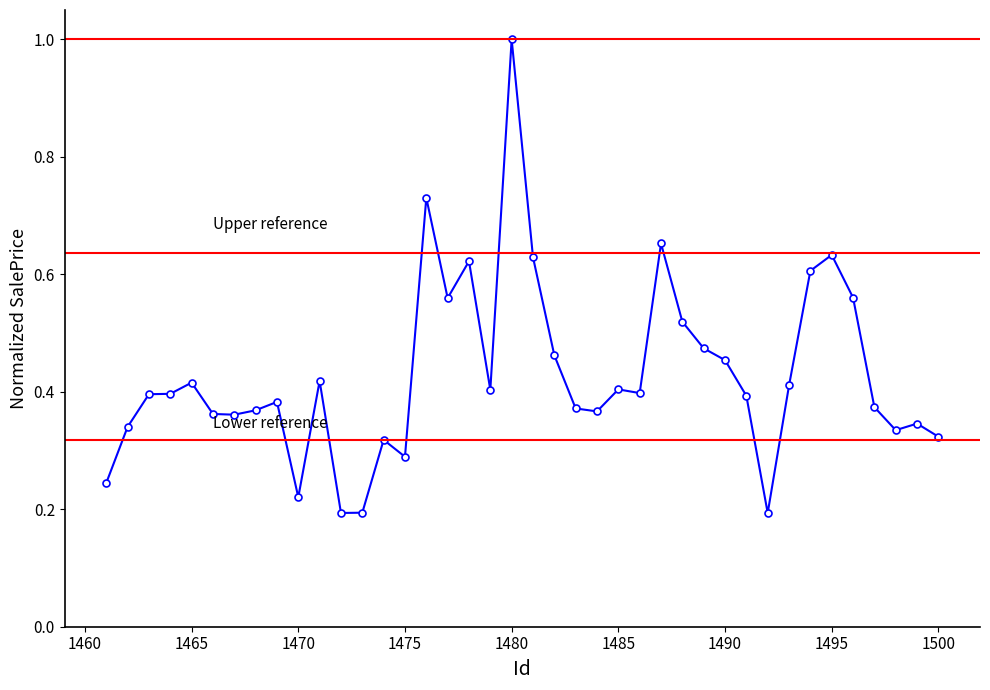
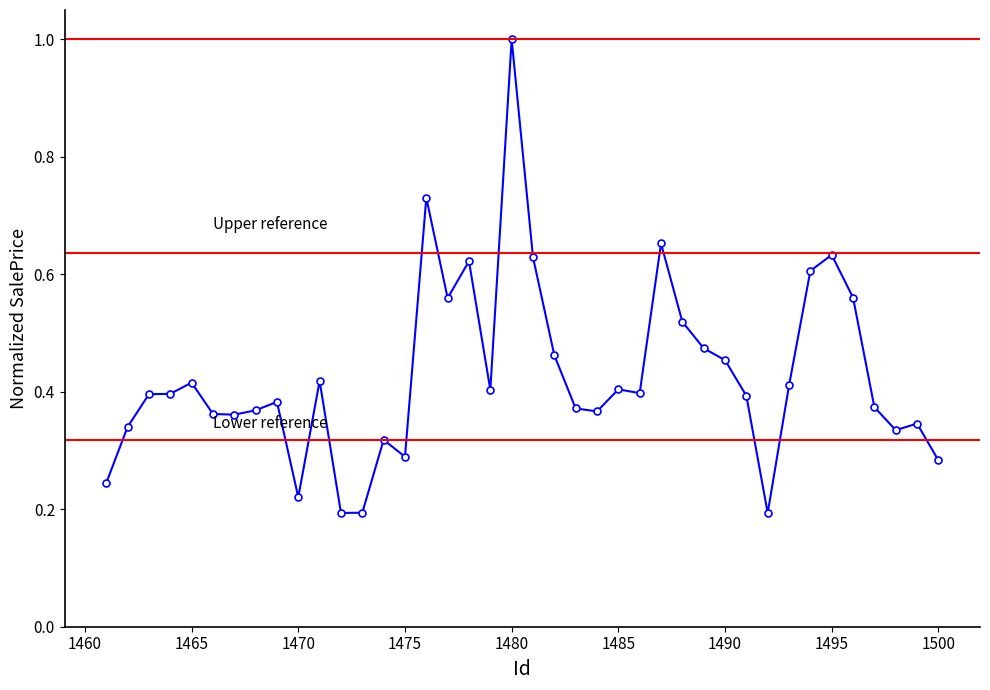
  {
    "1465": 0.42,
    "1470": 0.22,
    "1475": 0.29,
    "1480": 1.00,
    "1485": 0.40,
    "1490": 0.45,
    "1495": 0.63,
-   "1500": 0.32
+   "1500": 0.28
  }
